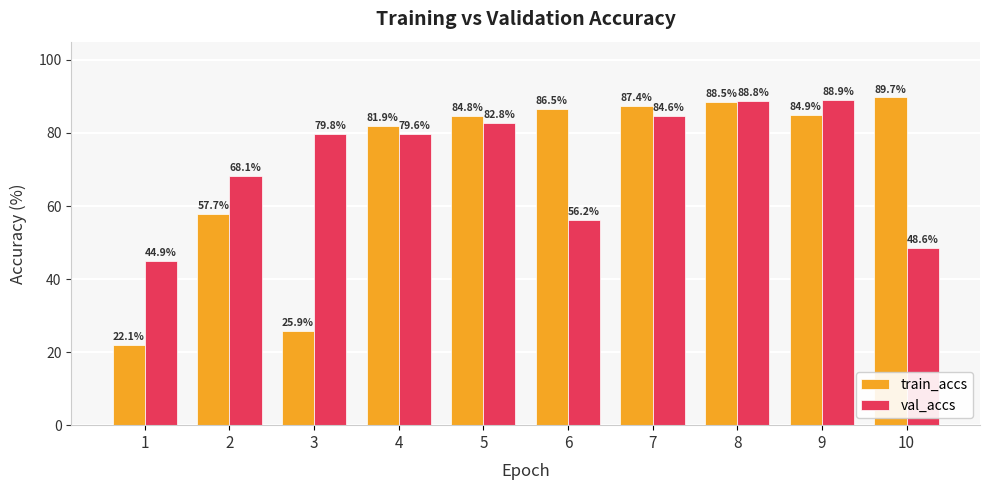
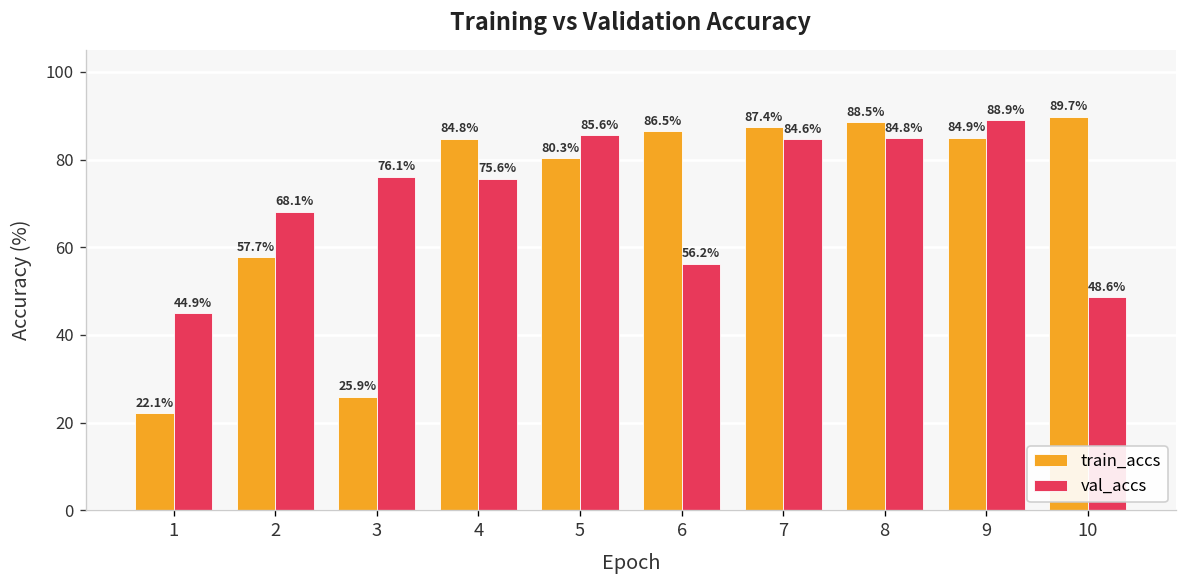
  {
    "train_accs": {
      "1": "22.1%",
      "2": "57.7%",
      "3": "25.9%",
-     "4": "81.9%",
-     "5": "84.8%",
+     "4": "84.8%",
+     "5": "80.3%",
      "6": "86.5%",
      "7": "87.4%",
      "8": "88.5%",
      "9": "84.9%",
      "10": "89.7%"
    },
    "val_accs": {
      "1": "44.9%",
      "2": "68.1%",
-     "3": "79.8%",
-     "4": "79.6%",
-     "5": "82.8%",
+     "3": "76.1%",
+     "4": "75.6%",
+     "5": "85.6%",
      "6": "56.2%",
      "7": "84.6%",
-     "8": "88.8%",
+     "8": "84.8%",
      "9": "88.9%",
      "10": "48.6%"
    }
  }
